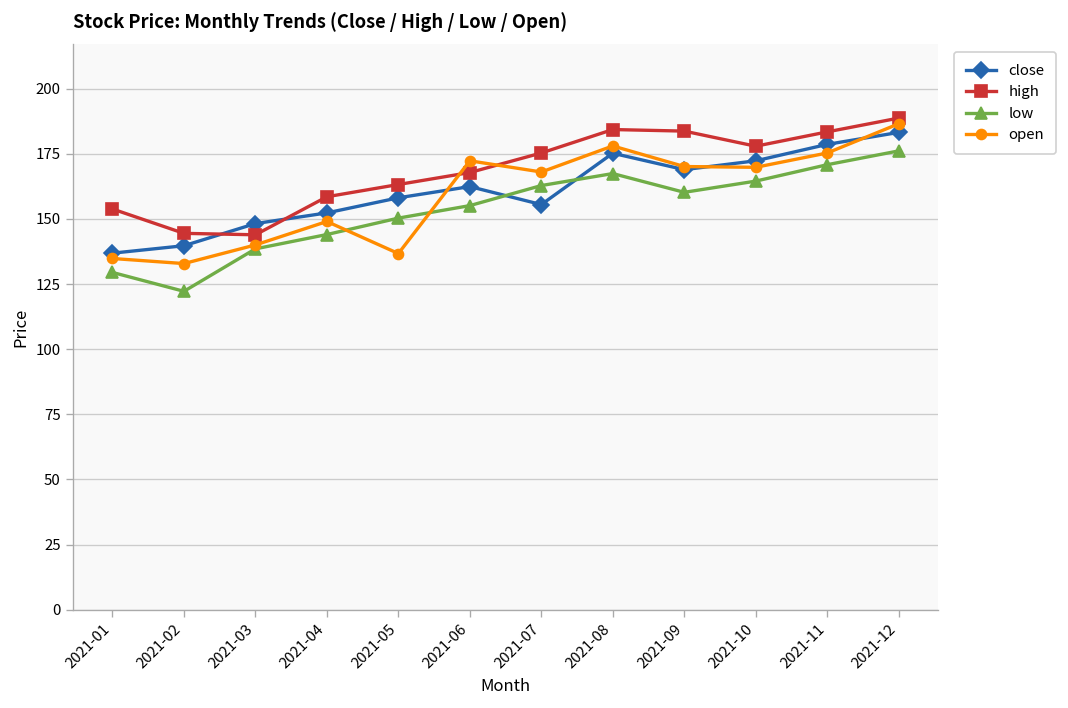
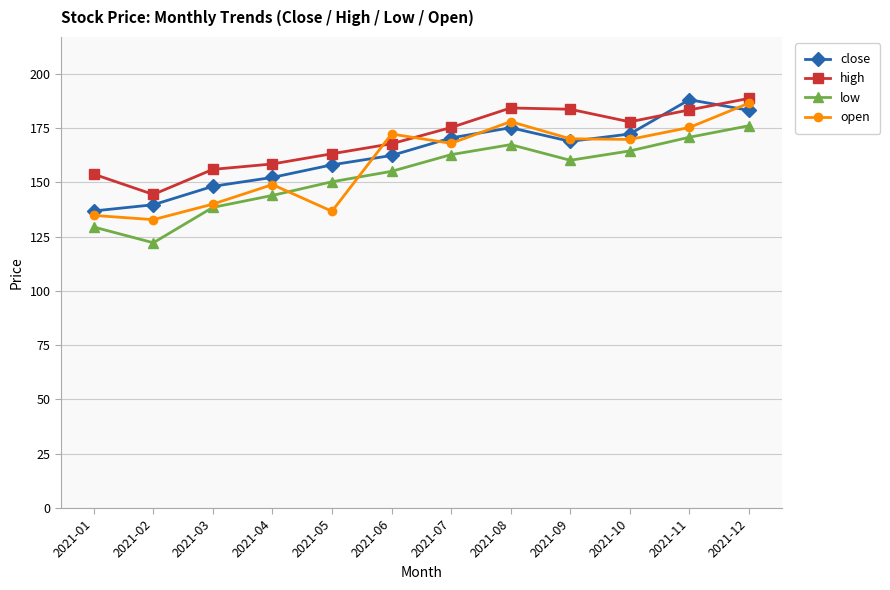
  {
    "close": {
      "2021-01": 137,
      "2021-02": 140,
      "2021-03": 148,
      "2021-04": 152,
      "2021-05": 158,
      "2021-06": 162,
-     "2021-07": 156,
+     "2021-07": 171,
      "2021-08": 175,
      "2021-09": 169,
      "2021-10": 172,
-     "2021-11": 179,
+     "2021-11": 188,
      "2021-12": 183
    },
    "high": {
      "2021-01": 154,
      "2021-02": 144,
-     "2021-03": 144,
+     "2021-03": 156,
      "2021-04": 159,
      "2021-05": 163,
      "2021-06": 168,
      "2021-07": 175,
      "2021-08": 184,
      "2021-09": 184,
      "2021-10": 178,
      "2021-11": 183,
      "2021-12": 189
    },
    "low": {
      "2021-01": 129,
      "2021-02": 122,
      "2021-03": 139,
      "2021-04": 144,
      "2021-05": 150,
      "2021-06": 155,
      "2021-07": 163,
      "2021-08": 167,
      "2021-09": 160,
      "2021-10": 165,
      "2021-11": 171,
      "2021-12": 176
    },
    "open": {
      "2021-01": 135,
      "2021-02": 133,
      "2021-03": 140,
      "2021-04": 149,
      "2021-05": 137,
      "2021-06": 172,
      "2021-07": 168,
      "2021-08": 178,
      "2021-09": 170,
      "2021-10": 170,
      "2021-11": 175,
      "2021-12": 187
    }
  }
